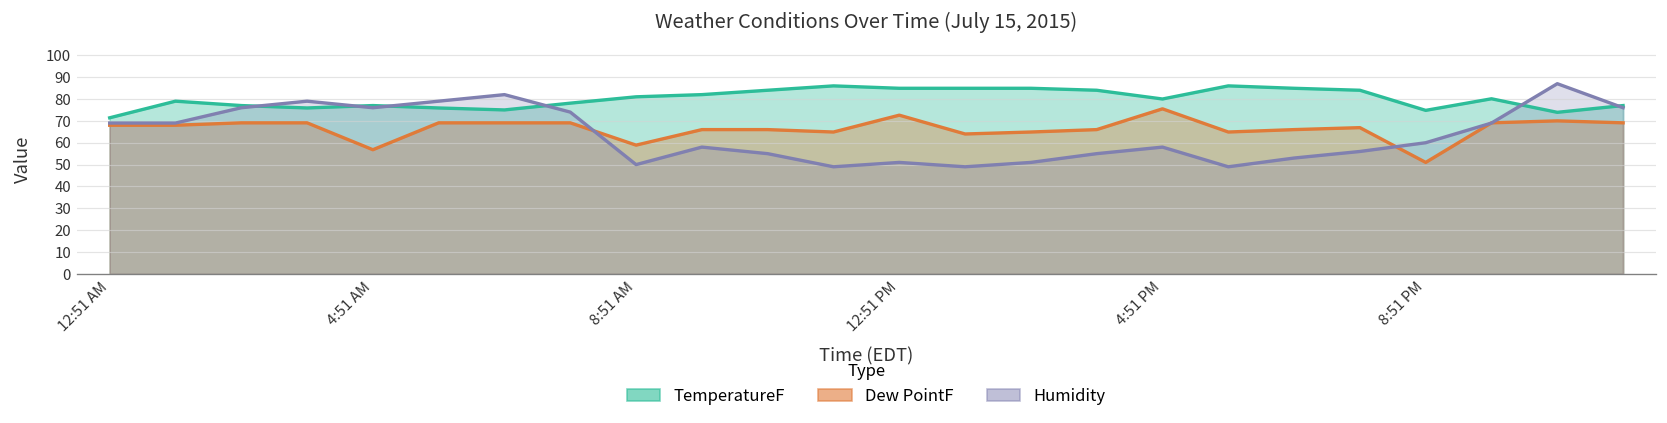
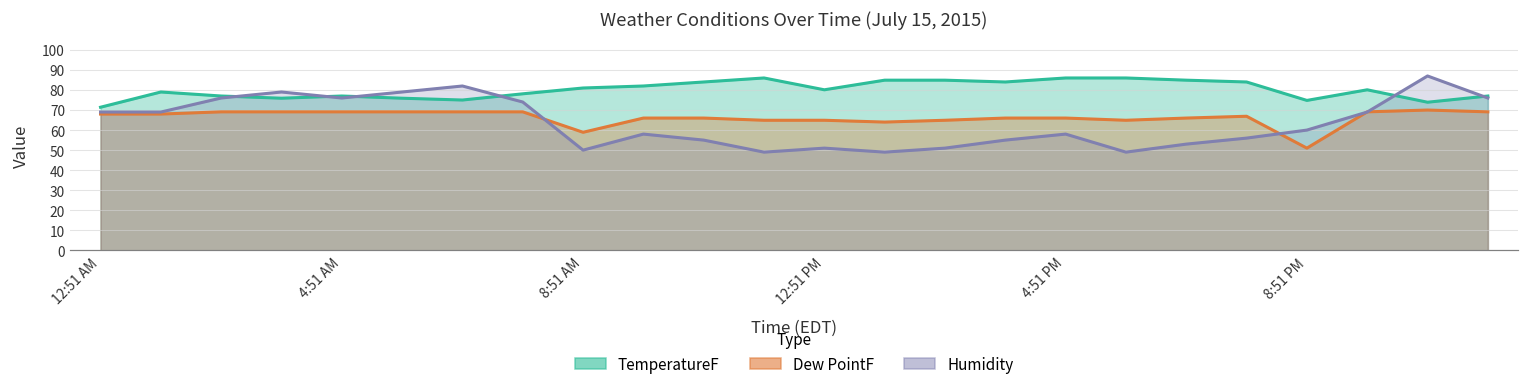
  {
    "TemperatureF": {
      "12:51 AM": 71,
      "8:51 AM": 81,
-     "12:51 PM": 85,
-     "4:51 PM": 80,
+     "12:51 PM": 80,
+     "4:51 PM": 86,
      "8:51 PM": 75
    },
    "Dew PointF": {
-     "4:51 AM": 57,
+     "4:51 AM": 69,
      "8:51 AM": 59,
-     "12:51 PM": 73,
-     "4:51 PM": 76,
+     "12:51 PM": 65,
+     "4:51 PM": 66,
      "8:51 PM": 51
    },
    "Humidity": {
      "8:51 AM": 50,
      "12:51 PM": 51,
      "4:51 PM": 58,
      "8:51 PM": 60
    }
  }
